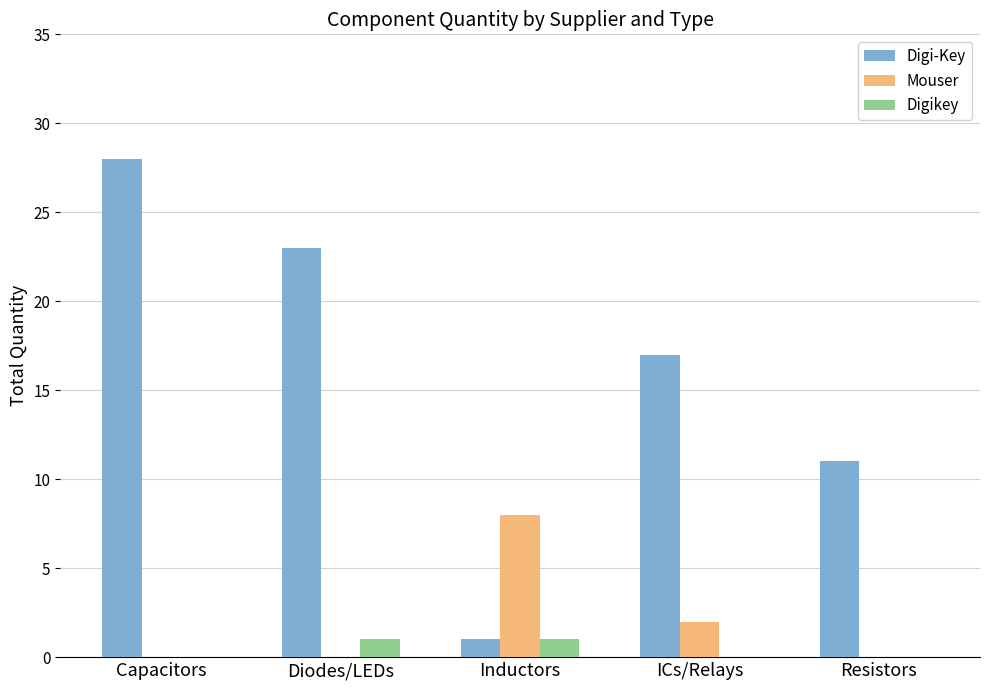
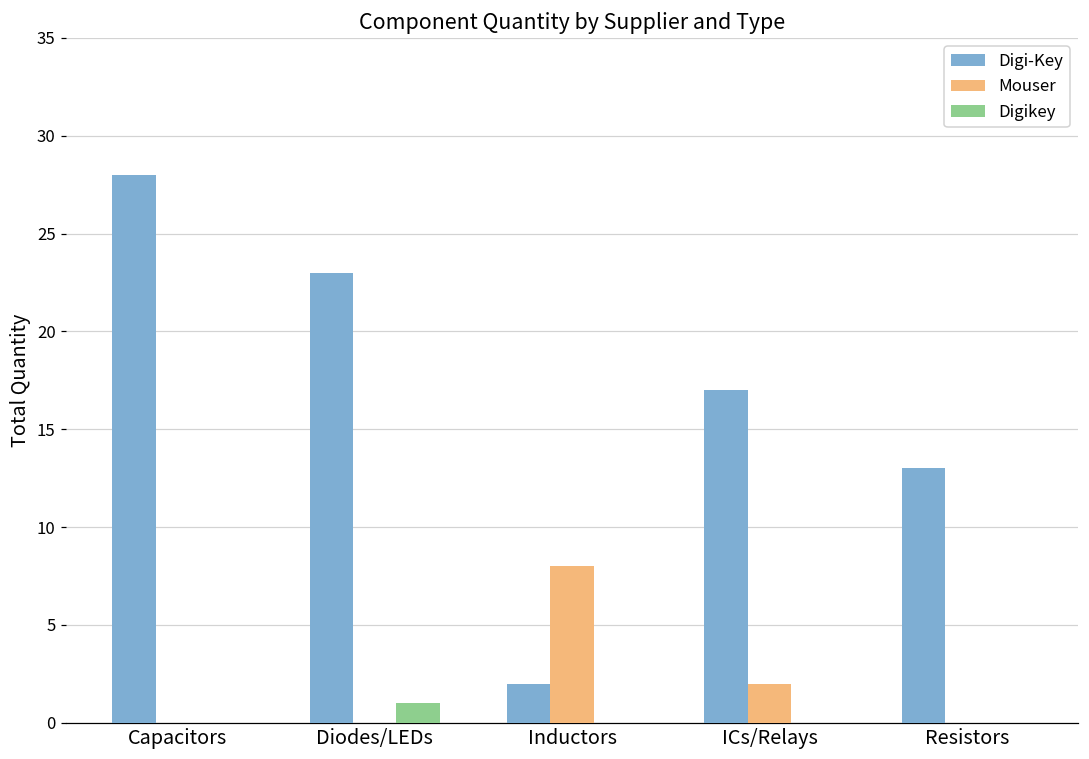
  {
    "Digi-Key": {
      "Capacitors": 28,
      "Diodes/LEDs": 23,
-     "Inductors": 1,
+     "Inductors": 2,
      "ICs/Relays": 17,
-     "Resistors": 11
+     "Resistors": 13
    },
    "Mouser": {
      "Capacitors": 0,
      "Diodes/LEDs": 0,
      "Inductors": 8,
      "ICs/Relays": 2,
      "Resistors": 0
    },
    "Digikey": {
      "Capacitors": 0,
      "Diodes/LEDs": 1,
-     "Inductors": 1,
+     "Inductors": 0,
      "ICs/Relays": 0,
      "Resistors": 0
    }
  }
